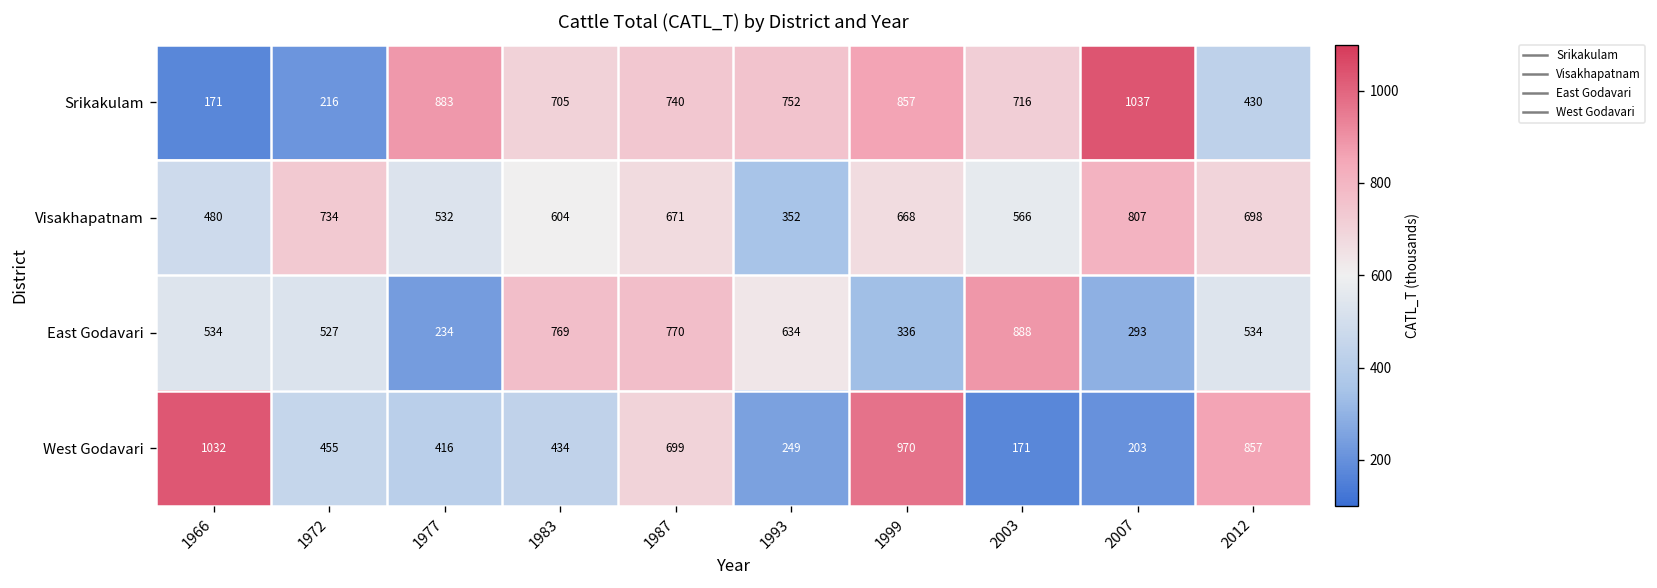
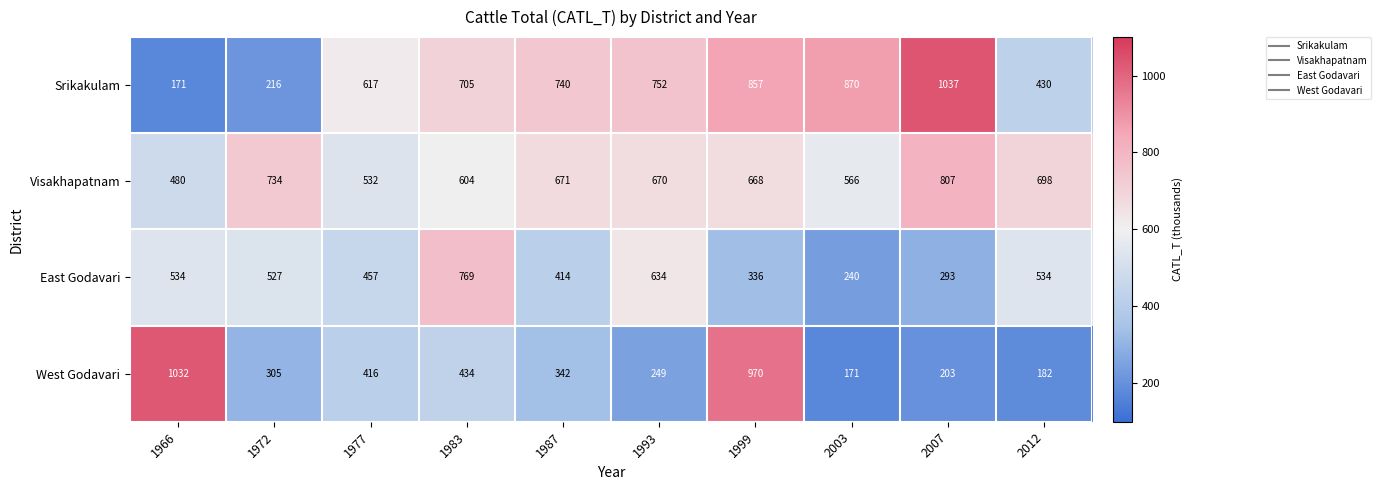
  {
    "Srikakulam": {
      "1966": 171,
      "1972": 216,
-     "1977": 883,
+     "1977": 617,
      "1983": 705,
      "1987": 740,
      "1993": 752,
      "1999": 857,
-     "2003": 716,
+     "2003": 870,
      "2007": 1037,
      "2012": 430
    },
    "Visakhapatnam": {
      "1966": 480,
      "1972": 734,
      "1977": 532,
      "1983": 604,
      "1987": 671,
-     "1993": 352,
+     "1993": 670,
      "1999": 668,
      "2003": 566,
      "2007": 807,
      "2012": 698
    },
    "East Godavari": {
      "1966": 534,
      "1972": 527,
-     "1977": 234,
+     "1977": 457,
      "1983": 769,
-     "1987": 770,
+     "1987": 414,
      "1993": 634,
      "1999": 336,
-     "2003": 888,
+     "2003": 240,
      "2007": 293,
      "2012": 534
    },
    "West Godavari": {
      "1966": 1032,
-     "1972": 455,
+     "1972": 305,
      "1977": 416,
      "1983": 434,
-     "1987": 699,
+     "1987": 342,
      "1993": 249,
      "1999": 970,
      "2003": 171,
      "2007": 203,
-     "2012": 857
+     "2012": 182
    }
  }
